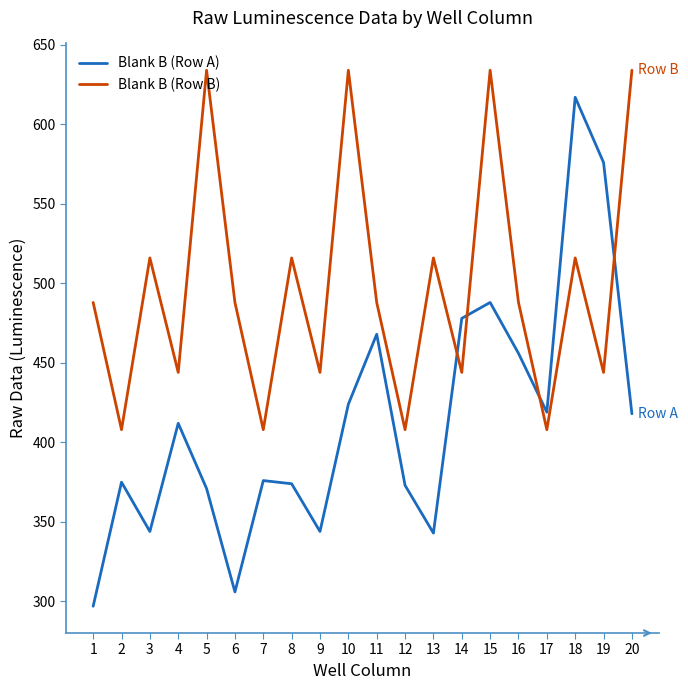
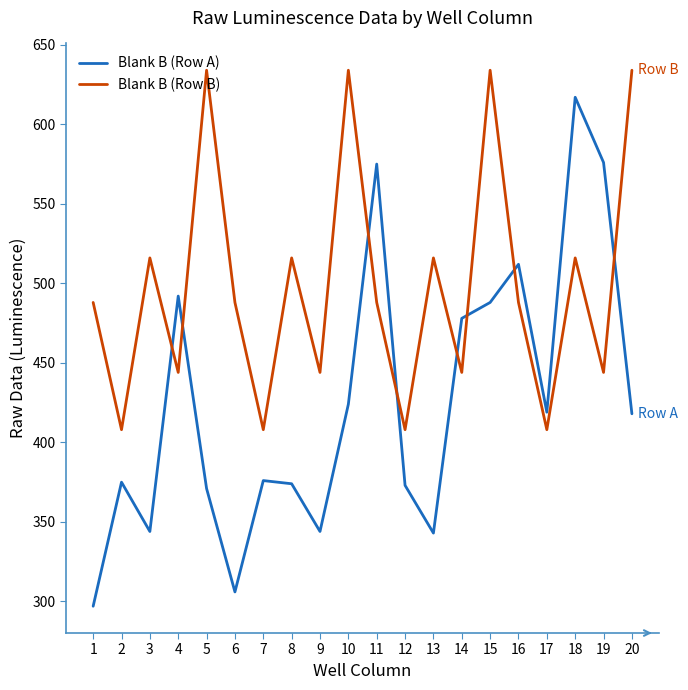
  {
    "Blank B (Row A)": {
      "1": 297,
      "2": 375,
      "3": 344,
-     "4": 412,
+     "4": 492,
      "5": 371,
      "6": 306,
      "7": 376,
      "8": 374,
      "9": 344,
      "10": 424,
-     "11": 468,
+     "11": 575,
      "12": 373,
      "13": 343,
      "14": 478,
      "15": 488,
-     "16": 456,
+     "16": 512,
      "17": 419,
      "18": 617,
      "19": 576,
      "20": 418
    },
    "Blank B (Row B)": {
      "1": 488,
      "2": 408,
      "3": 516,
      "4": 444,
      "5": 634,
      "6": 488,
      "7": 408,
      "8": 516,
      "9": 444,
      "10": 634,
      "11": 488,
      "12": 408,
      "13": 516,
      "14": 444,
      "15": 634,
      "16": 488,
      "17": 408,
      "18": 516,
      "19": 444,
      "20": 634
    }
  }
